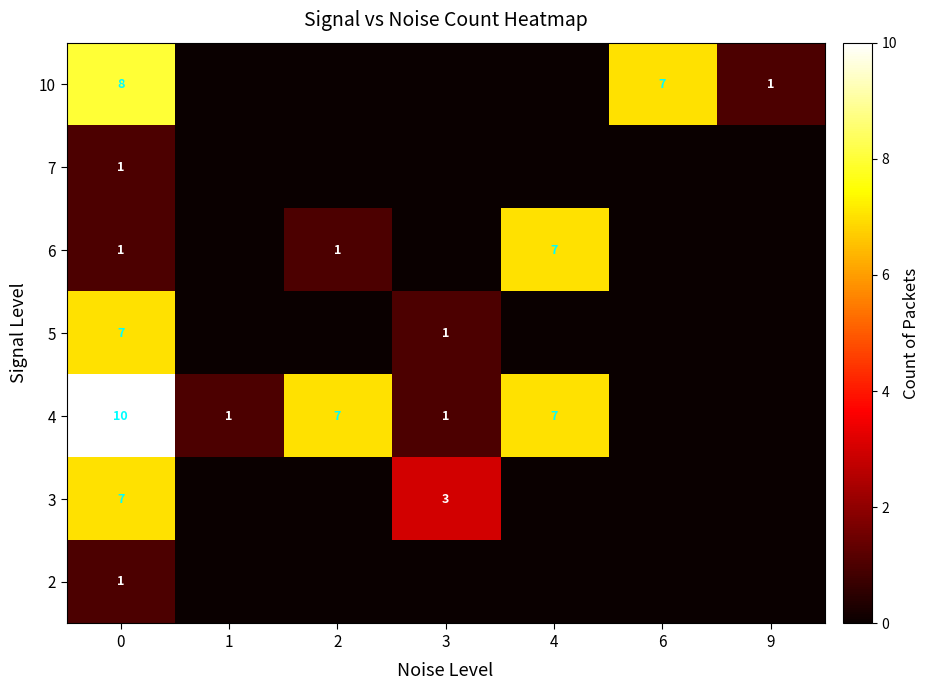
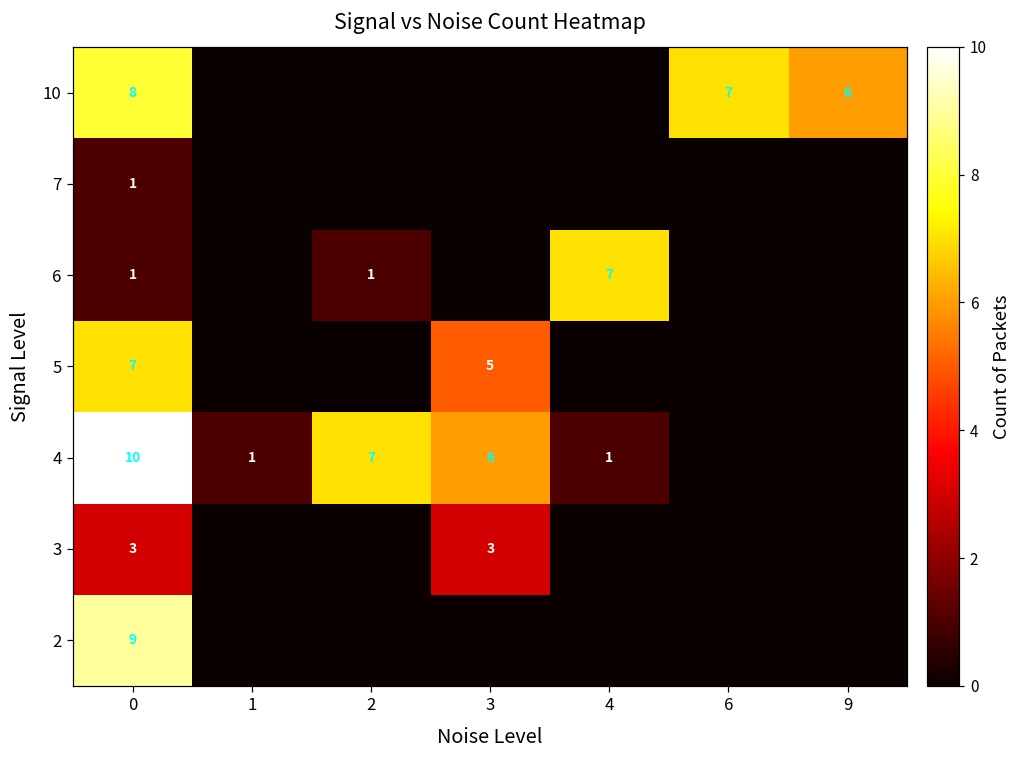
  {
    "10": {
      "0": 8,
      "6": 7,
-     "9": 1
+     "9": 6
    },
    "7": {
      "0": 1
    },
    "6": {
      "0": 1,
      "2": 1,
      "4": 7
    },
    "5": {
      "0": 7,
-     "3": 1
+     "3": 5
    },
    "4": {
      "0": 10,
      "1": 1,
      "2": 7,
-     "3": 1,
-     "4": 7
+     "3": 6,
+     "4": 1
    },
    "3": {
-     "0": 7,
+     "0": 3,
      "3": 3
    },
    "2": {
-     "0": 1
+     "0": 9
    }
  }
